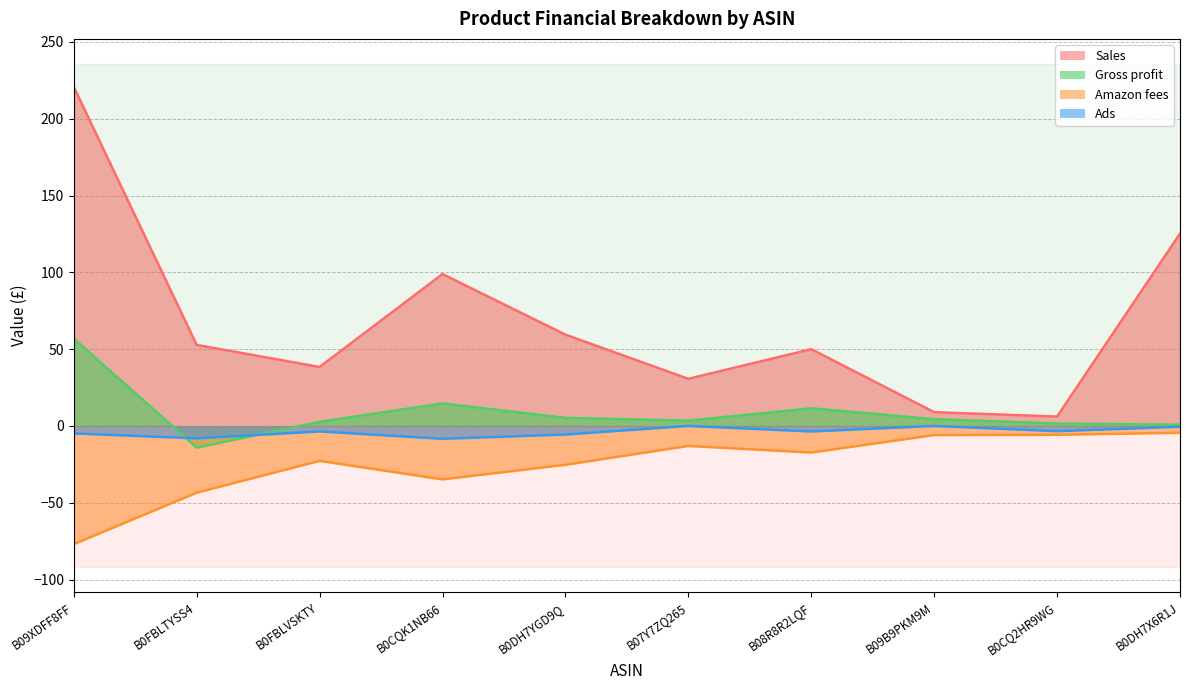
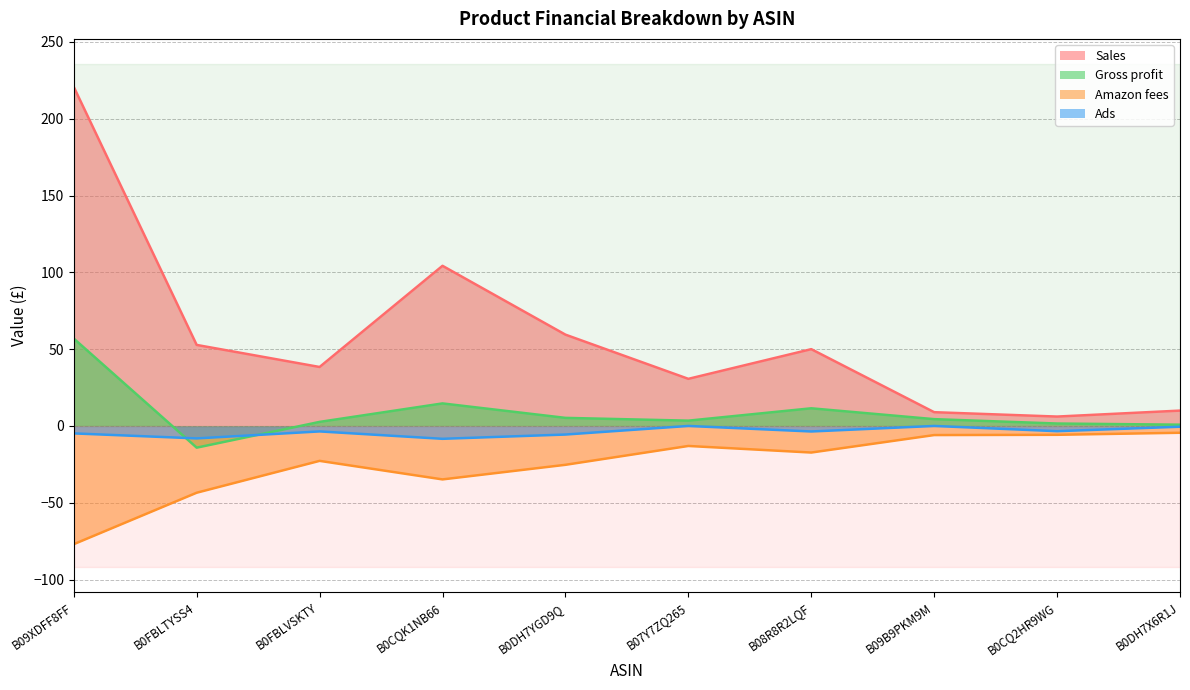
  {
    "Sales": {
      "B09XDFF8FF": 221,
      "B0FBLTYSS4": 53,
      "B0FBLVSKTY": 38,
-     "B0CQK1NB66": 99,
+     "B0CQK1NB66": 104,
      "B0DH7YGD9Q": 59,
      "B07Y7ZQ265": 31,
      "B08R8R2LQF": 50,
      "B09B9PKM9M": 9,
      "B0CQ2HR9WG": 6,
-     "B0DH7X6R1J": 125
+     "B0DH7X6R1J": 10
    }
  }
